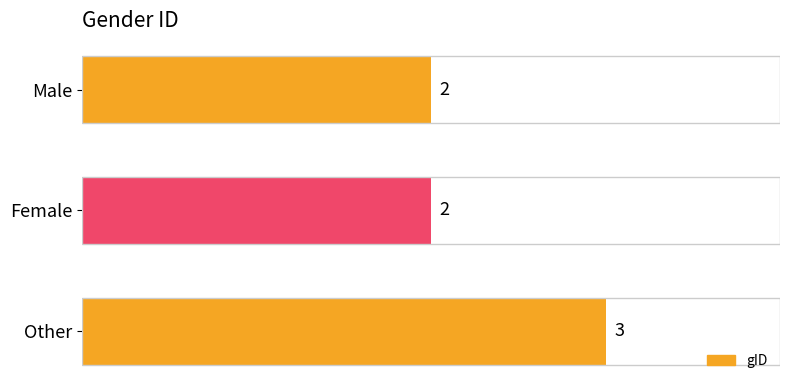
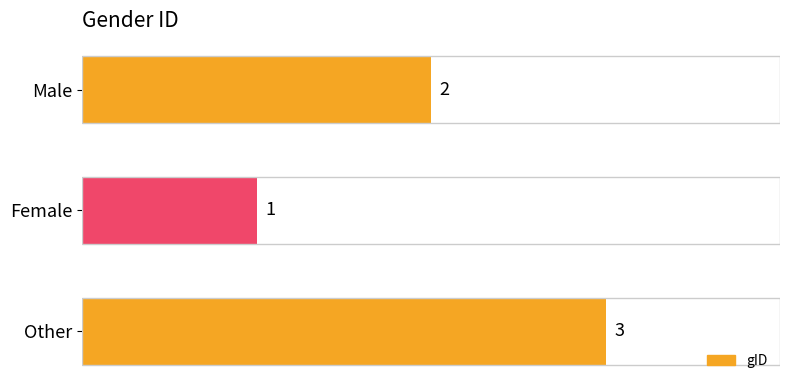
  {
    "Male": 2,
-   "Female": 2,
+   "Female": 1,
    "Other": 3
  }
